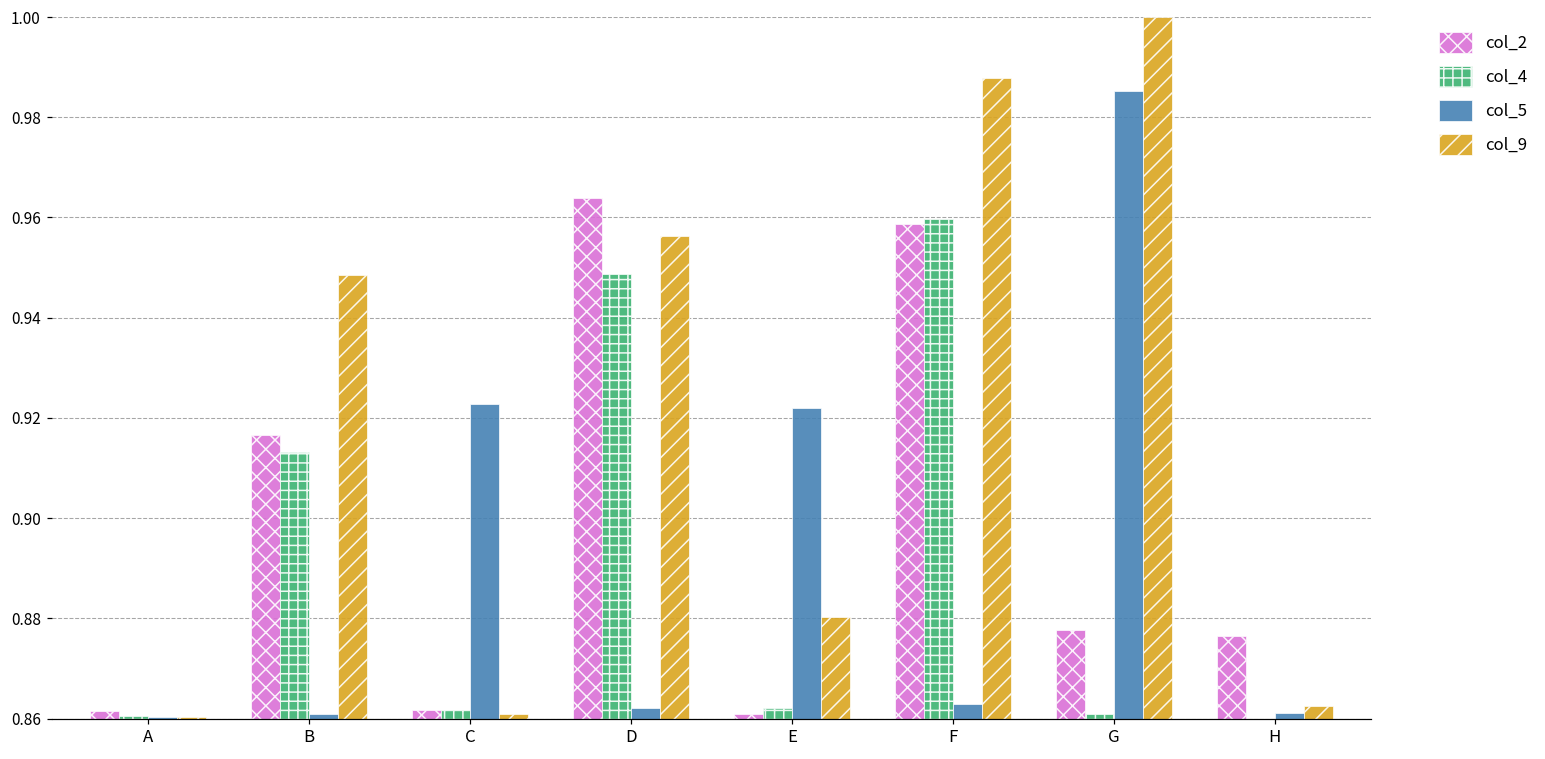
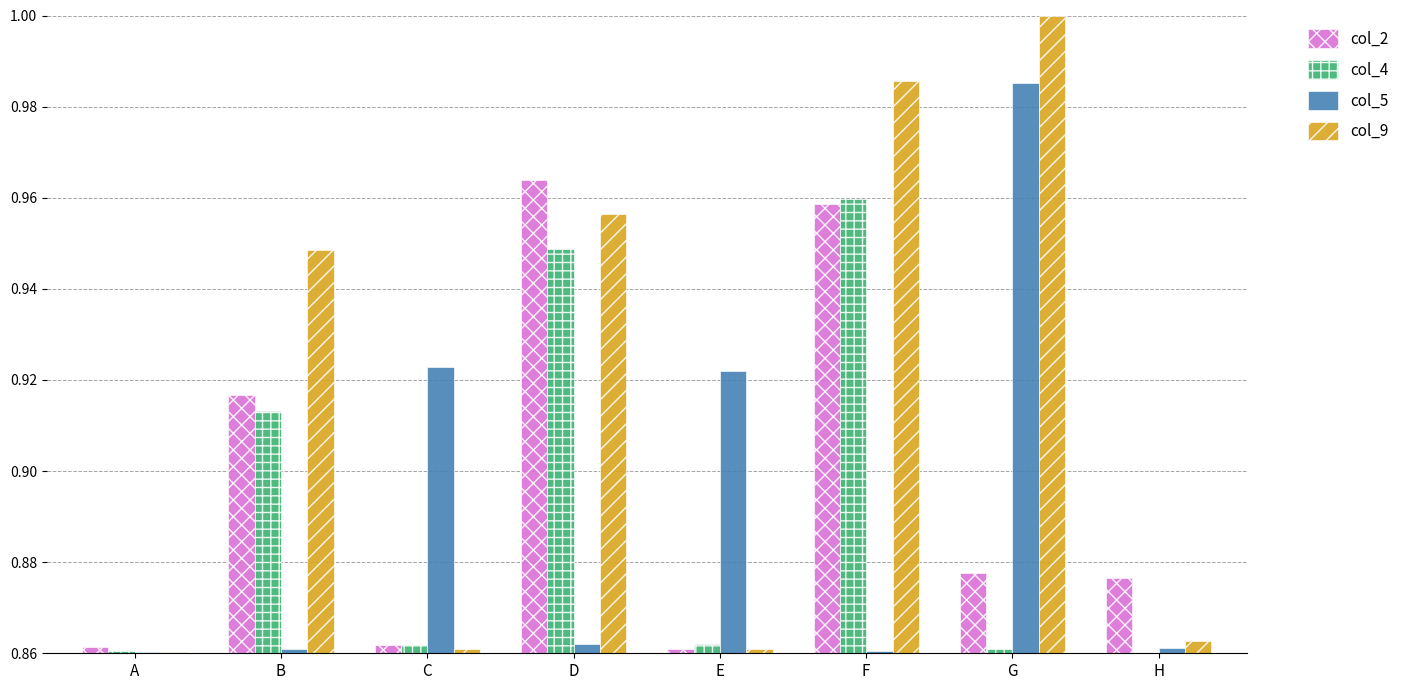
  {
    "col_2": {
      "A": 0.861,
      "B": 0.917,
      "C": 0.862,
      "D": 0.964,
      "E": 0.861,
      "F": 0.959,
      "G": 0.878,
      "H": 0.876
    },
    "col_4": {
      "A": 0.861,
      "B": 0.913,
      "C": 0.862,
      "D": 0.949,
      "E": 0.862,
      "F": 0.960,
      "G": 0.861,
      "H": 0.860
    },
    "col_5": {
      "A": 0.860,
      "B": 0.861,
      "C": 0.923,
      "D": 0.862,
      "E": 0.922,
-     "F": 0.863,
+     "F": 0.861,
      "G": 0.985,
      "H": 0.861
    },
    "col_9": {
      "A": 0.860,
      "B": 0.949,
      "C": 0.861,
      "D": 0.956,
-     "E": 0.880,
-     "F": 0.988,
+     "E": 0.861,
+     "F": 0.986,
      "G": 1.000,
      "H": 0.863
    }
  }
